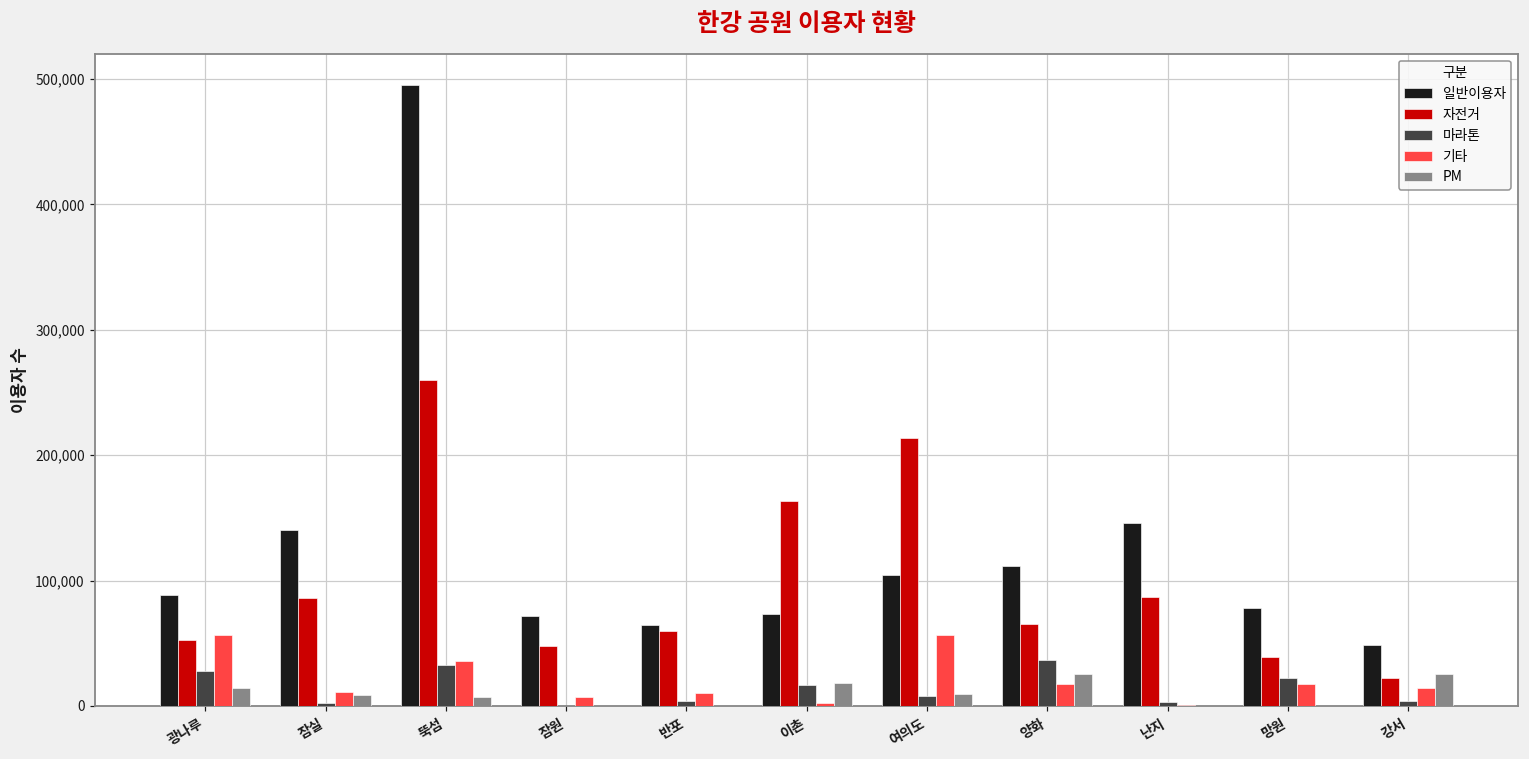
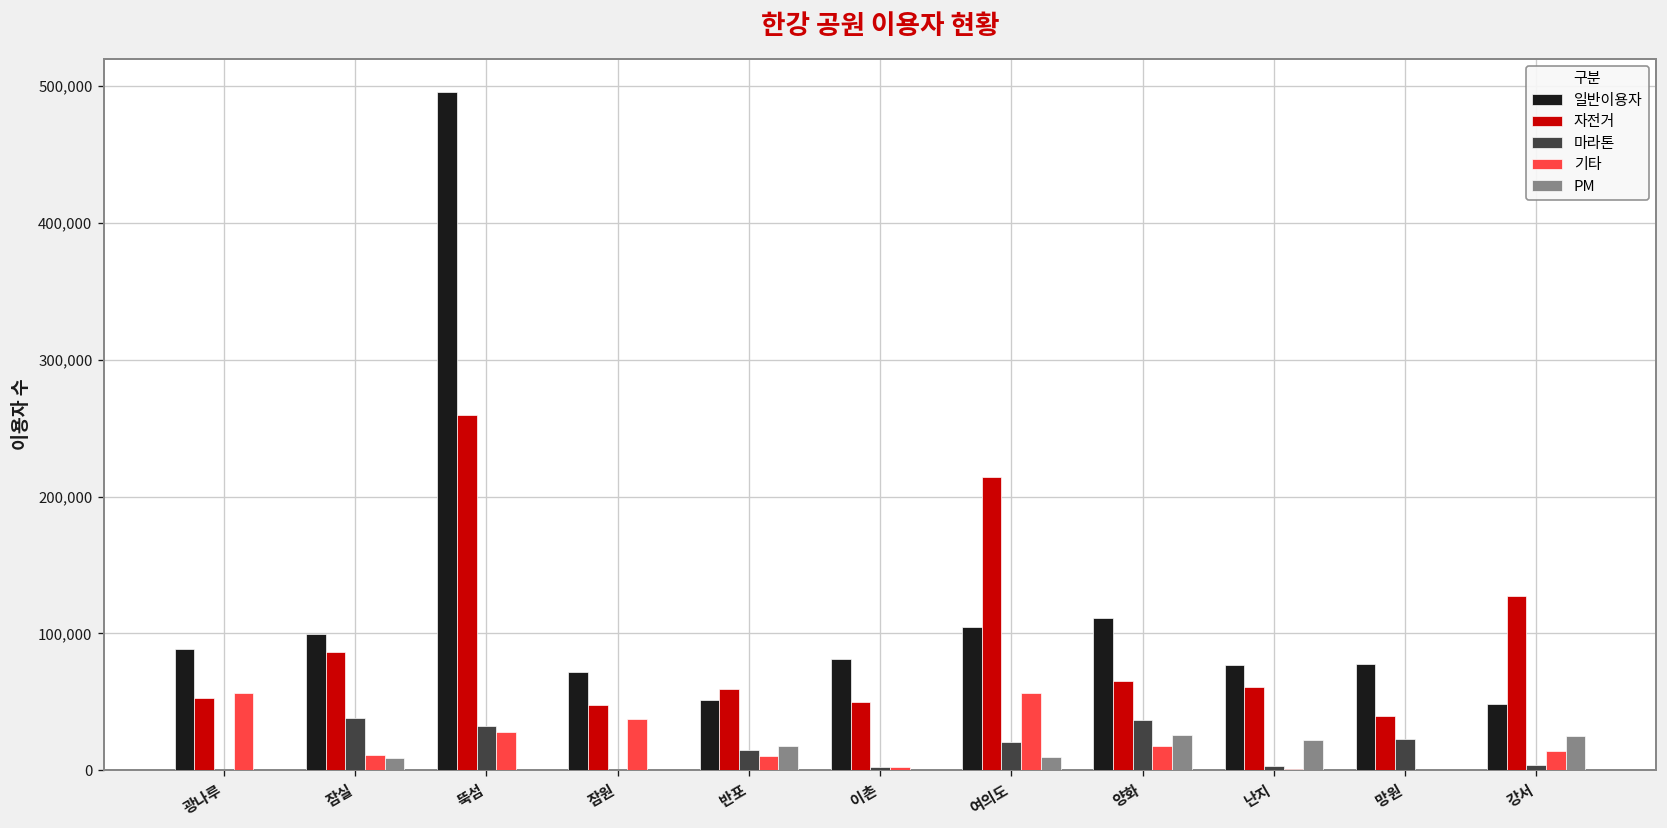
  {
    "일반이용자": {
      "광나루": "88,000",
-     "잠실": "140,000",
+     "잠실": "99,000",
      "뚝섬": "495,000",
      "잠원": "72,000",
-     "반포": "64,000",
-     "이촌": "73,000",
+     "반포": "51,000",
+     "이촌": "81,000",
      "여의도": "105,000",
      "양화": "111,000",
-     "난지": "146,000",
+     "난지": "77,000",
      "망원": "78,000",
      "강서": "48,000"
    },
    "자전거": {
      "광나루": "53,000",
      "잠실": "86,000",
      "뚝섬": "260,000",
      "잠원": "48,000",
      "반포": "60,000",
-     "이촌": "164,000",
+     "이촌": "50,000",
      "여의도": "214,000",
      "양화": "65,000",
-     "난지": "87,000",
+     "난지": "61,000",
      "망원": "39,000",
-     "강서": "23,000"
+     "강서": "127,000"
    },
    "마라톤": {
-     "광나루": "28,000",
-     "잠실": "3,000",
+     "광나루": "0",
+     "잠실": "38,000",
      "뚝섬": "33,000",
      "잠원": "0",
-     "반포": "4,000",
-     "이촌": "17,000",
-     "여의도": "8,000",
+     "반포": "14,000",
+     "이촌": "2,000",
+     "여의도": "21,000",
      "양화": "37,000",
      "난지": "3,000",
      "망원": "23,000",
      "강서": "4,000"
    },
    "기타": {
      "광나루": "56,000",
      "잠실": "11,000",
-     "뚝섬": "36,000",
-     "잠원": "7,000",
+     "뚝섬": "28,000",
+     "잠원": "37,000",
      "반포": "11,000",
      "여의도": "57,000",
      "양화": "18,000",
-     "망원": "18,000",
+     "망원": "0",
      "강서": "14,000"
    },
    "PM": {
-     "광나루": "15,000",
+     "광나루": "0",
      "잠실": "9,000",
-     "뚝섬": "7,000",
-     "반포": "0",
-     "이촌": "18,000",
+     "뚝섬": "0",
+     "반포": "18,000",
+     "이촌": "0",
      "여의도": "10,000",
      "양화": "25,000",
-     "난지": "0",
+     "난지": "22,000",
      "강서": "25,000"
    }
  }
